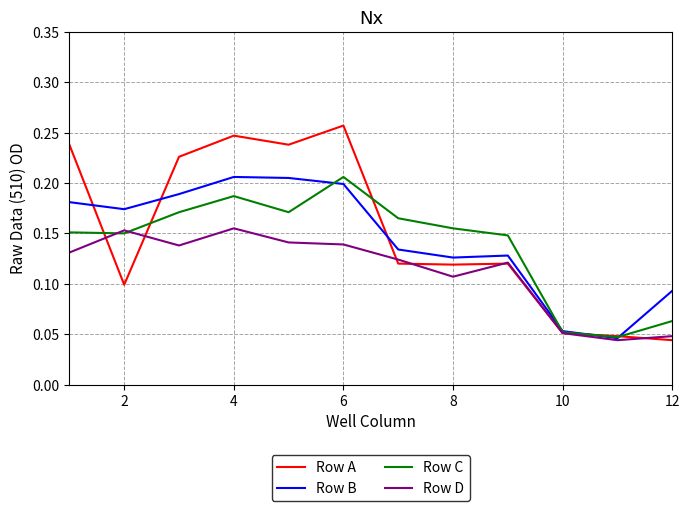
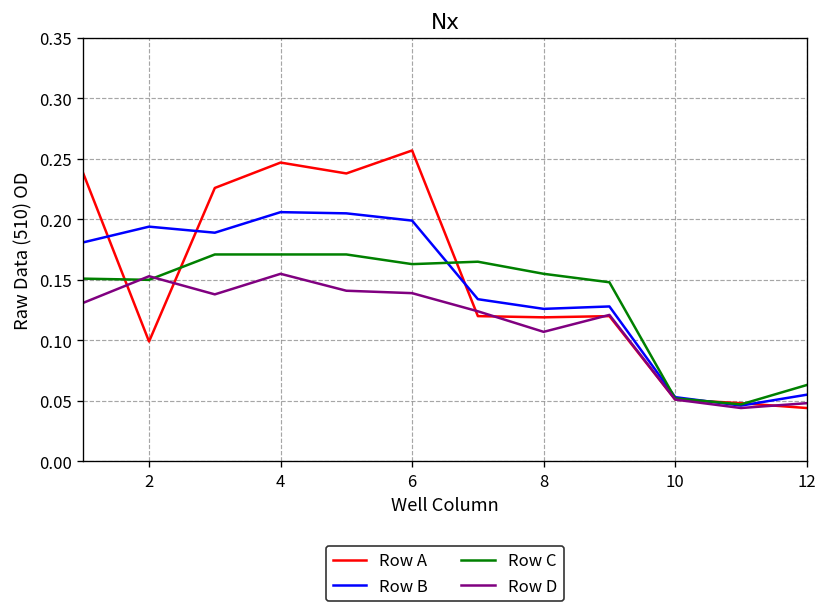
  {
    "Row A": {
      "2": 0.099,
      "4": 0.247,
      "6": 0.257,
      "8": 0.119,
      "12": 0.044
    },
    "Row B": {
-     "2": 0.174,
+     "2": 0.194,
      "4": 0.206,
      "6": 0.199,
      "8": 0.126,
-     "12": 0.093
+     "12": 0.055
    },
    "Row C": {
      "2": 0.150,
-     "4": 0.187,
-     "6": 0.206,
+     "4": 0.171,
+     "6": 0.163,
      "8": 0.155,
      "12": 0.063
    },
    "Row D": {
      "2": 0.153,
      "4": 0.155,
      "6": 0.139,
      "8": 0.107,
      "12": 0.048
    }
  }
